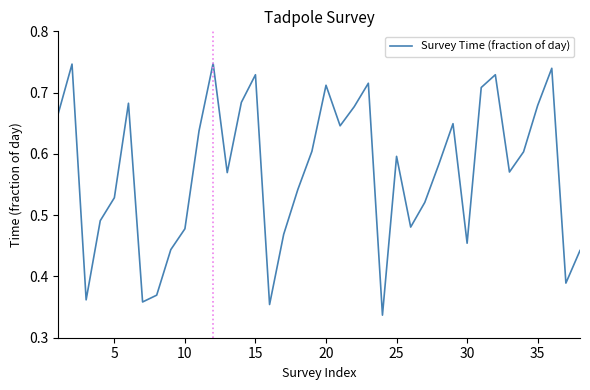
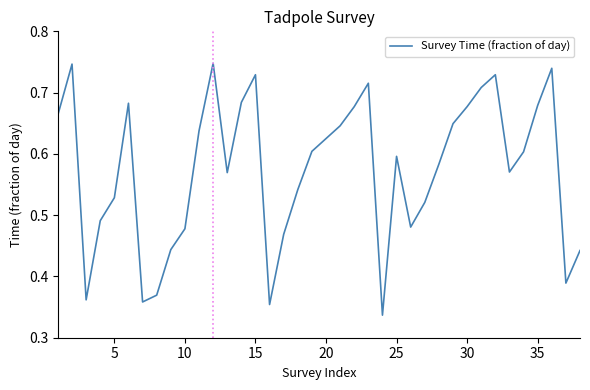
  {
    "5": 0.53,
    "10": 0.48,
    "15": 0.73,
-   "20": 0.71,
+   "20": 0.63,
    "25": 0.60,
-   "30": 0.45,
+   "30": 0.68,
    "35": 0.68
  }
